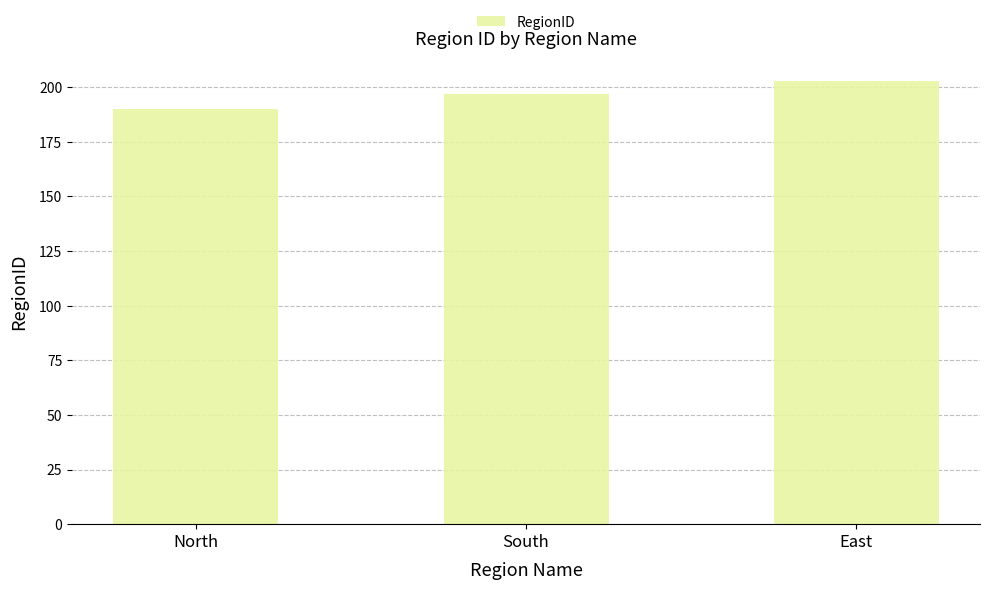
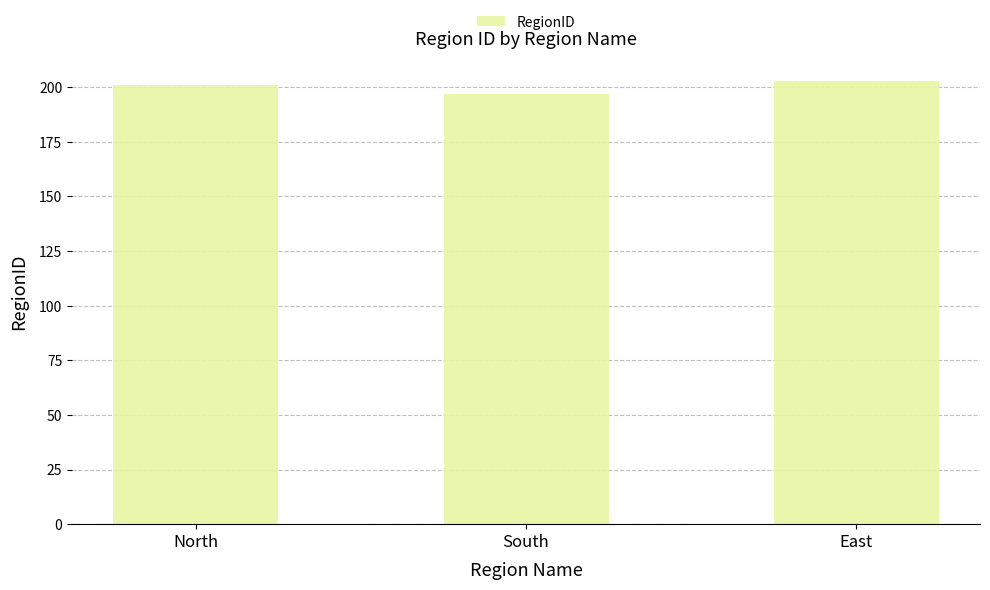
  {
-   "North": 190,
+   "North": 201,
    "South": 197,
    "East": 203
  }
